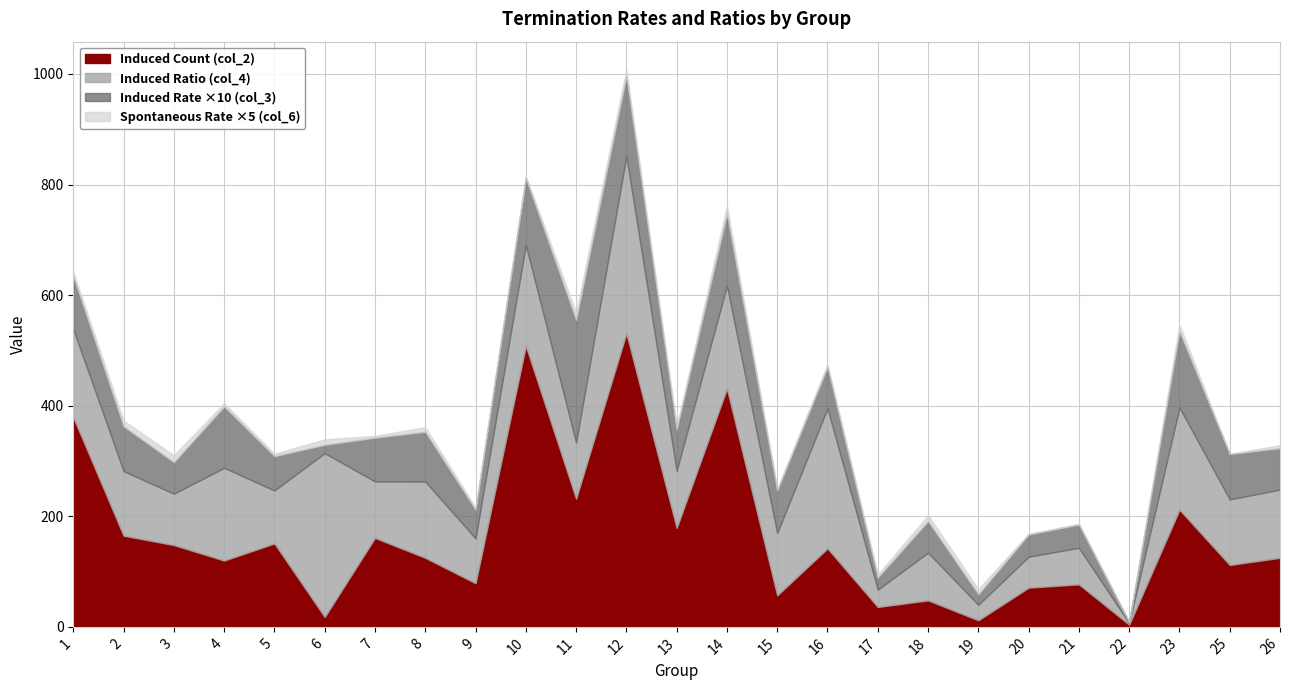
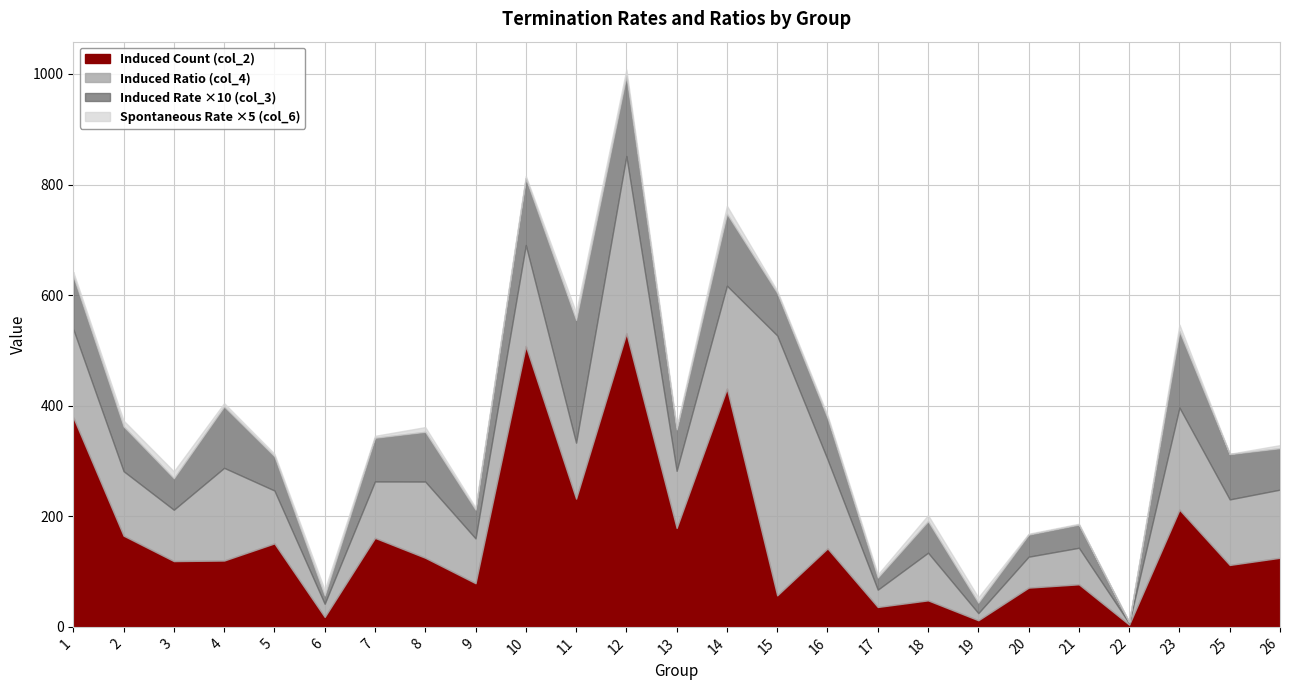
  {
    "Induced Count (col_2)": {
      "1": 380,
      "2": 170,
-     "3": 150,
+     "3": 120,
      "4": 120,
      "5": 150,
      "6": 20,
      "7": 160,
      "8": 130,
      "9": 80,
      "10": 510,
      "11": 230,
      "12": 530,
      "13": 180,
      "14": 430,
      "15": 60,
      "16": 140,
      "17": 40,
      "18": 50,
      "19": 10,
      "20": 70,
      "21": 80,
      "23": 210,
      "25": 110,
      "26": 130
    },
    "Induced Ratio (col_4)": {
      "1": 160,
      "2": 120,
      "3": 90,
      "4": 170,
      "5": 100,
-     "6": 300,
+     "6": 20,
      "7": 100,
      "8": 140,
      "9": 80,
      "10": 180,
      "11": 100,
      "12": 320,
      "13": 100,
      "14": 190,
-     "15": 110,
-     "16": 250,
+     "15": 470,
+     "16": 160,
      "17": 30,
      "18": 90,
-     "19": 30,
+     "19": 10,
      "20": 60,
      "21": 70,
      "23": 180,
      "25": 120,
      "26": 120
    },
    "Induced Rate ×10 (col_3)": {
      "1": 100,
      "2": 80,
      "3": 60,
      "4": 110,
      "6": 20,
      "8": 90,
      "11": 220,
      "12": 150,
      "14": 130,
      "16": 80,
      "17": 20,
      "18": 60,
      "19": 20,
      "23": 140,
      "26": 80
    },
    "Spontaneous Rate ×5 (col_6)": {
      "1": 10,
      "2": 10,
      "3": 10,
      "4": 10,
      "6": 10,
      "8": 10,
      "11": 10,
      "12": 10,
      "14": 10,
      "16": 10,
      "17": 10,
      "18": 10,
      "19": 10,
      "23": 10,
      "26": 10
    }
  }
